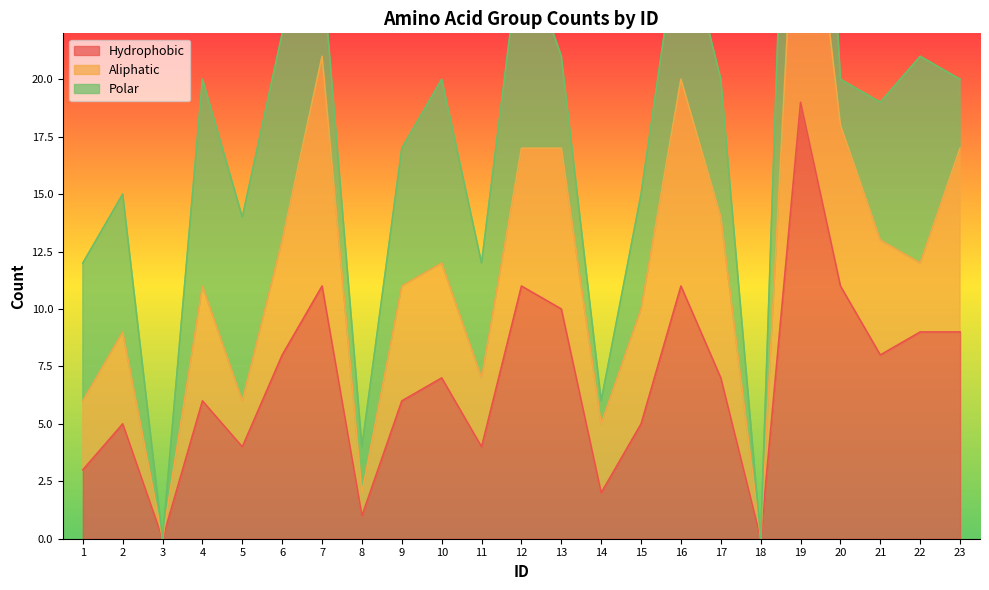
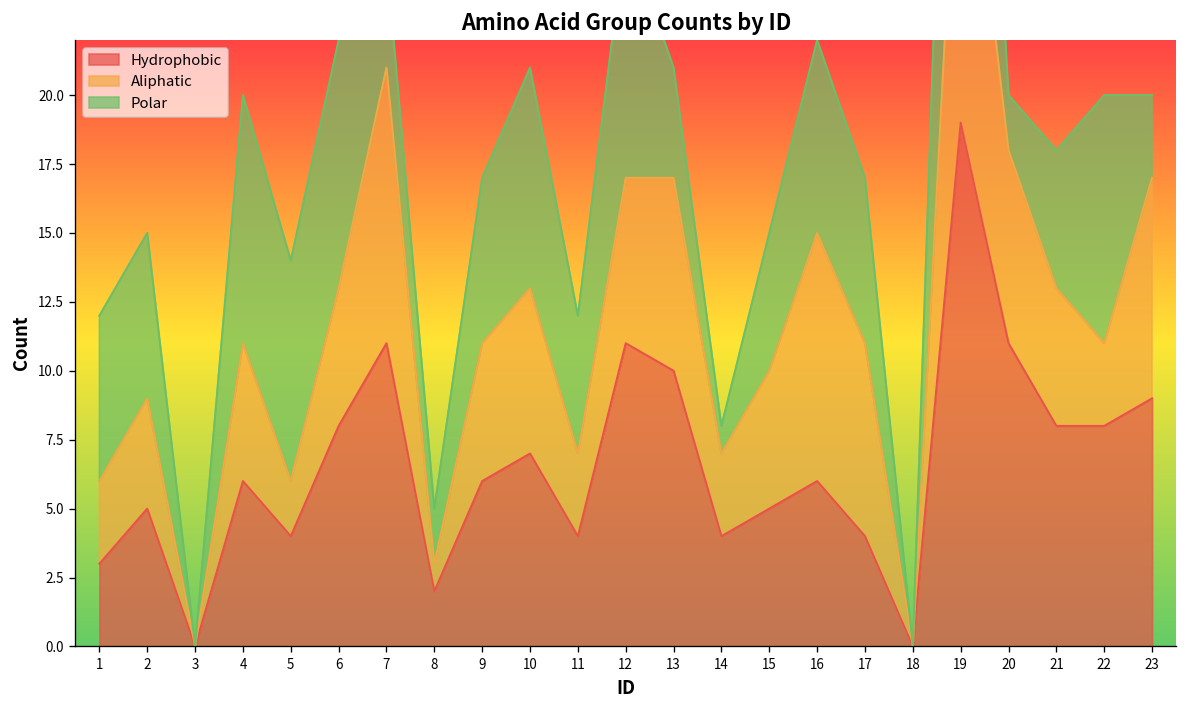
  {
    "Hydrophobic": {
      "1": 3,
      "2": 5,
      "4": 6,
      "5": 4,
      "6": 8,
      "7": 11,
-     "8": 1,
+     "8": 2,
      "9": 6,
      "10": 7,
      "11": 4,
      "12": 11,
      "13": 10,
-     "14": 2,
+     "14": 4,
      "15": 5,
-     "16": 11,
-     "17": 7,
+     "16": 6,
+     "17": 4,
      "19": 19,
      "20": 11,
      "21": 8,
-     "22": 9,
+     "22": 8,
      "23": 9
    },
    "Aliphatic": {
      "1": 3,
      "2": 4,
      "4": 5,
      "5": 2,
      "6": 5,
      "7": 10,
      "8": 1,
      "9": 5,
-     "10": 5,
+     "10": 6,
      "11": 3,
      "12": 6,
      "13": 7,
      "14": 3,
      "15": 5,
      "16": 9,
      "17": 7,
      "20": 7,
      "21": 5,
      "22": 3,
      "23": 8
    },
    "Polar": {
      "1": 6,
      "2": 6,
      "4": 9,
      "5": 8,
      "6": 9,
      "8": 2,
      "9": 6,
      "10": 8,
      "11": 5,
      "13": 4,
      "14": 1,
      "15": 5,
      "17": 6,
      "20": 2,
-     "21": 6,
+     "21": 5,
      "22": 9,
      "23": 3
    }
  }
